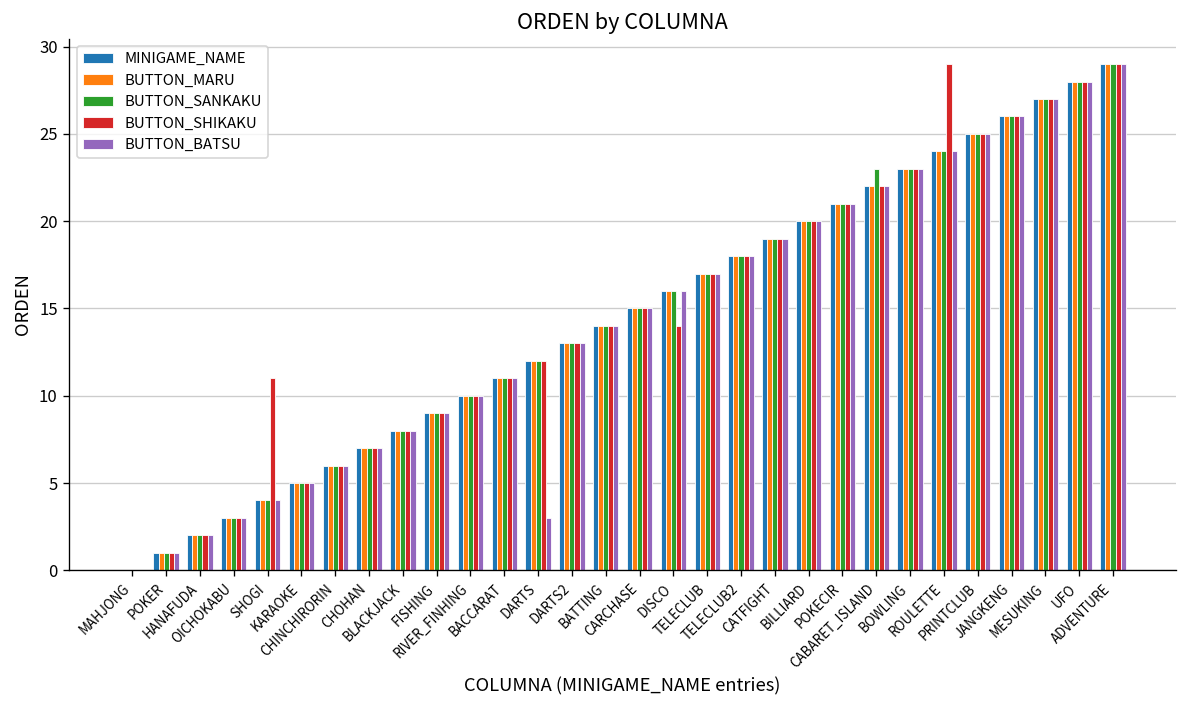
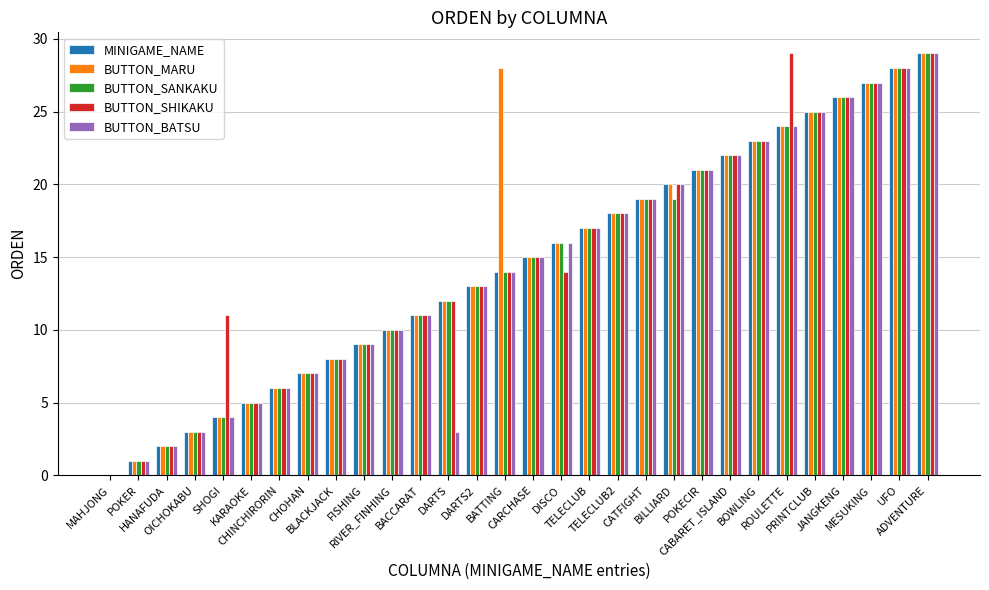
  {
    "MINIGAME_NAME": {
      "MAHJONG": 0,
      "POKER": 1,
      "HANAFUDA": 2,
      "OICHOKABU": 3,
      "SHOGI": 4,
      "KARAOKE": 5,
      "CHINCHIRORIN": 6,
      "CHOHAN": 7,
      "BLACKJACK": 8,
      "FISHING": 9,
      "RIVER_FINHING": 10,
      "BACCARAT": 11,
      "DARTS": 12,
      "DARTS2": 13,
      "BATTING": 14,
      "CARCHASE": 15,
      "DISCO": 16,
      "TELECLUB": 17,
      "TELECLUB2": 18,
      "CATFIGHT": 19,
      "BILLIARD": 20,
      "POKECIR": 21,
      "CABARET_ISLAND": 22,
      "BOWLING": 23,
      "ROULETTE": 24,
      "PRINTCLUB": 25,
      "JANGKENG": 26,
      "MESUKING": 27,
      "UFO": 28,
      "ADVENTURE": 29
    },
    "BUTTON_MARU": {
      "MAHJONG": 0,
      "POKER": 1,
      "HANAFUDA": 2,
      "OICHOKABU": 3,
      "SHOGI": 4,
      "KARAOKE": 5,
      "CHINCHIRORIN": 6,
      "CHOHAN": 7,
      "BLACKJACK": 8,
      "FISHING": 9,
      "RIVER_FINHING": 10,
      "BACCARAT": 11,
      "DARTS": 12,
      "DARTS2": 13,
-     "BATTING": 14,
+     "BATTING": 28,
      "CARCHASE": 15,
      "DISCO": 16,
      "TELECLUB": 17,
      "TELECLUB2": 18,
      "CATFIGHT": 19,
      "BILLIARD": 20,
      "POKECIR": 21,
      "CABARET_ISLAND": 22,
      "BOWLING": 23,
      "ROULETTE": 24,
      "PRINTCLUB": 25,
      "JANGKENG": 26,
      "MESUKING": 27,
      "UFO": 28,
      "ADVENTURE": 29
    },
    "BUTTON_SANKAKU": {
      "MAHJONG": 0,
      "POKER": 1,
      "HANAFUDA": 2,
      "OICHOKABU": 3,
      "SHOGI": 4,
      "KARAOKE": 5,
      "CHINCHIRORIN": 6,
      "CHOHAN": 7,
      "BLACKJACK": 8,
      "FISHING": 9,
      "RIVER_FINHING": 10,
      "BACCARAT": 11,
      "DARTS": 12,
      "DARTS2": 13,
      "BATTING": 14,
      "CARCHASE": 15,
      "DISCO": 16,
      "TELECLUB": 17,
      "TELECLUB2": 18,
      "CATFIGHT": 19,
-     "BILLIARD": 20,
+     "BILLIARD": 19,
      "POKECIR": 21,
-     "CABARET_ISLAND": 23,
+     "CABARET_ISLAND": 22,
      "BOWLING": 23,
      "ROULETTE": 24,
      "PRINTCLUB": 25,
      "JANGKENG": 26,
      "MESUKING": 27,
      "UFO": 28,
      "ADVENTURE": 29
    },
    "BUTTON_SHIKAKU": {
      "MAHJONG": 0,
      "POKER": 1,
      "HANAFUDA": 2,
      "OICHOKABU": 3,
      "SHOGI": 11,
      "KARAOKE": 5,
      "CHINCHIRORIN": 6,
      "CHOHAN": 7,
      "BLACKJACK": 8,
      "FISHING": 9,
      "RIVER_FINHING": 10,
      "BACCARAT": 11,
      "DARTS": 12,
      "DARTS2": 13,
      "BATTING": 14,
      "CARCHASE": 15,
      "DISCO": 14,
      "TELECLUB": 17,
      "TELECLUB2": 18,
      "CATFIGHT": 19,
      "BILLIARD": 20,
      "POKECIR": 21,
      "CABARET_ISLAND": 22,
      "BOWLING": 23,
      "ROULETTE": 29,
      "PRINTCLUB": 25,
      "JANGKENG": 26,
      "MESUKING": 27,
      "UFO": 28,
      "ADVENTURE": 29
    },
    "BUTTON_BATSU": {
      "MAHJONG": 0,
      "POKER": 1,
      "HANAFUDA": 2,
      "OICHOKABU": 3,
      "SHOGI": 4,
      "KARAOKE": 5,
      "CHINCHIRORIN": 6,
      "CHOHAN": 7,
      "BLACKJACK": 8,
      "FISHING": 9,
      "RIVER_FINHING": 10,
      "BACCARAT": 11,
      "DARTS": 3,
      "DARTS2": 13,
      "BATTING": 14,
      "CARCHASE": 15,
      "DISCO": 16,
      "TELECLUB": 17,
      "TELECLUB2": 18,
      "CATFIGHT": 19,
      "BILLIARD": 20,
      "POKECIR": 21,
      "CABARET_ISLAND": 22,
      "BOWLING": 23,
      "ROULETTE": 24,
      "PRINTCLUB": 25,
      "JANGKENG": 26,
      "MESUKING": 27,
      "UFO": 28,
      "ADVENTURE": 29
    }
  }
